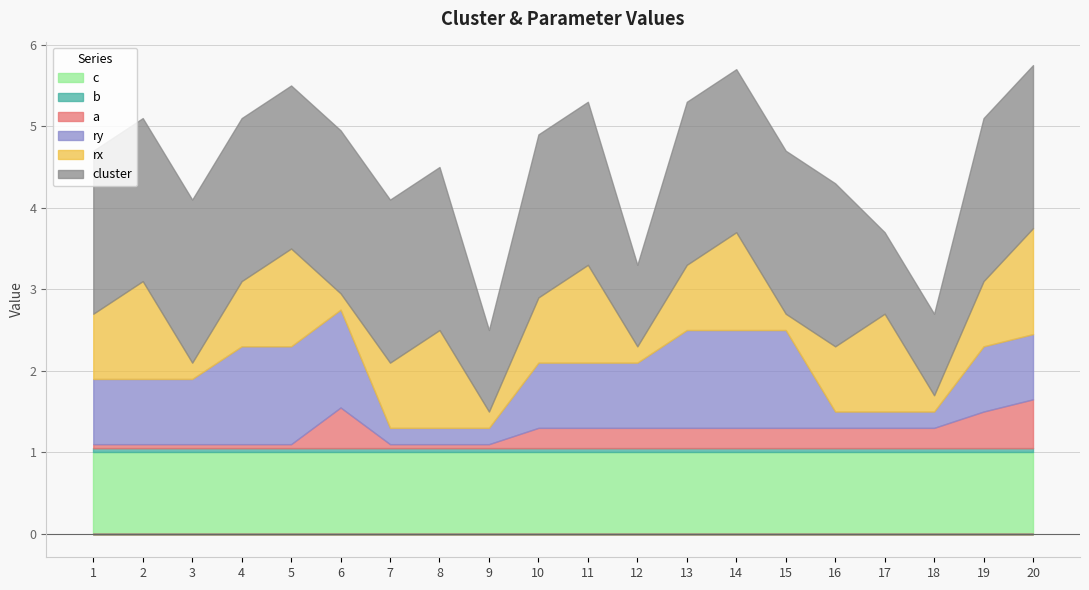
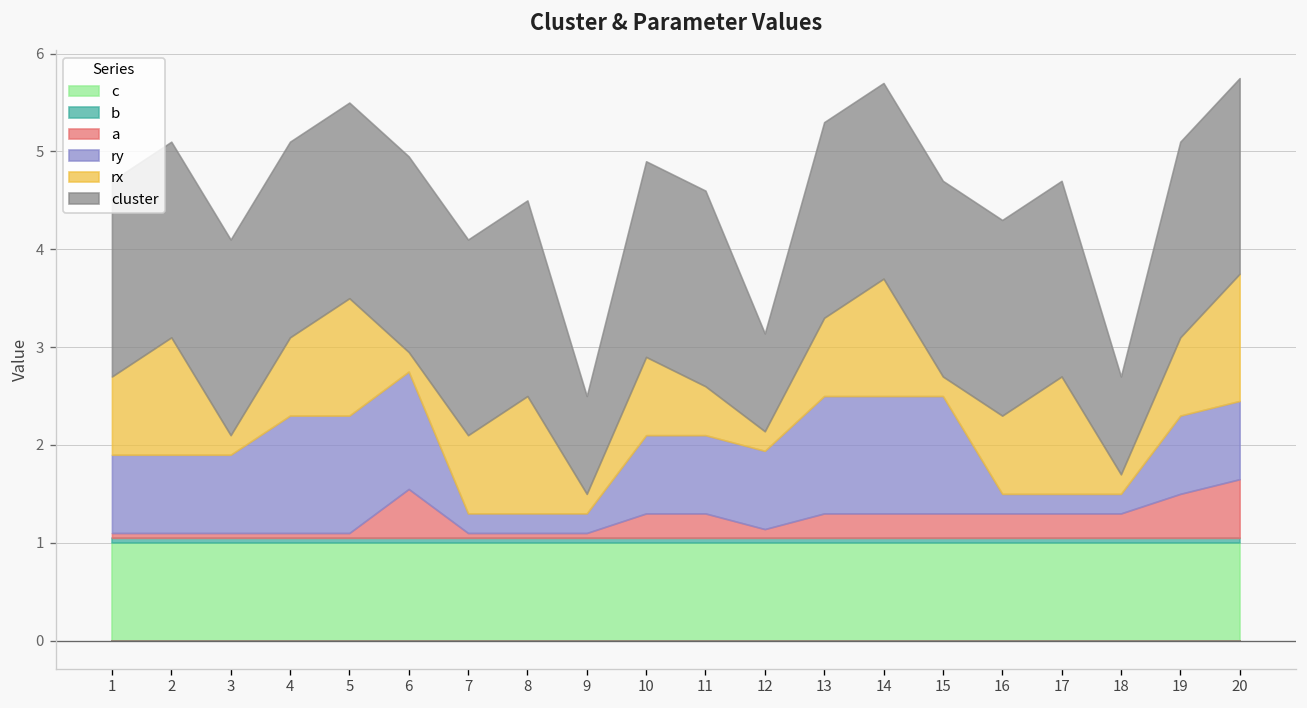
  {
    "b": {
      "1": 0.1,
      "2": 0.1,
      "3": 0.1,
      "4": 0.1,
      "5": 0.1,
      "6": 0.1,
      "7": 0.1,
      "8": 0.1,
      "9": 0.1,
      "10": 0.1,
      "11": 0.1,
      "12": 0.1,
      "13": 0.1,
      "14": 0.1,
      "15": 0.1,
      "16": 0.1,
      "17": 0.1,
      "18": 0.1,
      "19": 0.1,
      "20": 0.1
    },
    "a": {
      "1": 0.1,
      "2": 0.1,
      "3": 0.1,
      "4": 0.1,
      "5": 0.1,
      "6": 0.5,
      "7": 0.1,
      "8": 0.1,
      "9": 0.1,
      "10": 0.3,
      "11": 0.3,
-     "12": 0.3,
+     "12": 0.1,
      "13": 0.3,
      "14": 0.3,
      "15": 0.3,
      "16": 0.3,
      "17": 0.3,
      "18": 0.3,
      "19": 0.4,
      "20": 0.6
    },
    "ry": {
      "1": 0.8,
      "2": 0.8,
      "3": 0.8,
      "4": 1.2,
      "5": 1.2,
      "6": 1.2,
      "7": 0.2,
      "8": 0.2,
      "9": 0.2,
      "10": 0.8,
      "11": 0.8,
      "12": 0.8,
      "13": 1.2,
      "14": 1.2,
      "15": 1.2,
      "16": 0.2,
      "17": 0.2,
      "18": 0.2,
      "19": 0.8,
      "20": 0.8
    },
    "rx": {
      "1": 0.8,
      "2": 1.2,
      "3": 0.2,
      "4": 0.8,
      "5": 1.2,
      "6": 0.2,
      "7": 0.8,
      "8": 1.2,
      "9": 0.2,
      "10": 0.8,
-     "11": 1.2,
+     "11": 0.5,
      "12": 0.2,
      "13": 0.8,
      "14": 1.2,
      "15": 0.2,
      "16": 0.8,
      "17": 1.2,
      "18": 0.2,
      "19": 0.8,
      "20": 1.3
    },
    "cluster": {
      "2": 2,
      "3": 2,
      "4": 2,
      "5": 2,
      "6": 2,
      "7": 2,
      "8": 2,
      "9": 1,
      "10": 2,
      "11": 2,
      "12": 1,
      "13": 2,
      "14": 2,
      "15": 2,
      "16": 2,
-     "17": 1,
+     "17": 2,
      "18": 1,
      "19": 2,
      "20": 2
    }
  }
